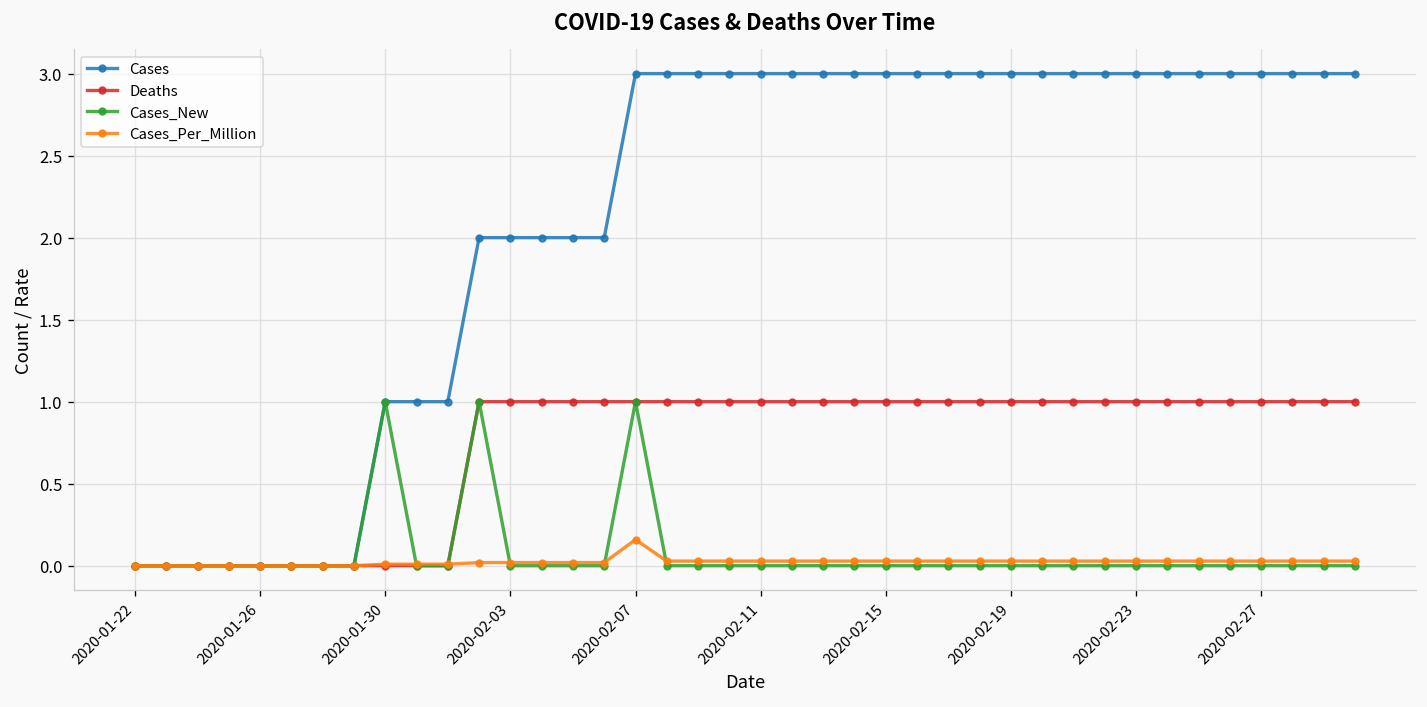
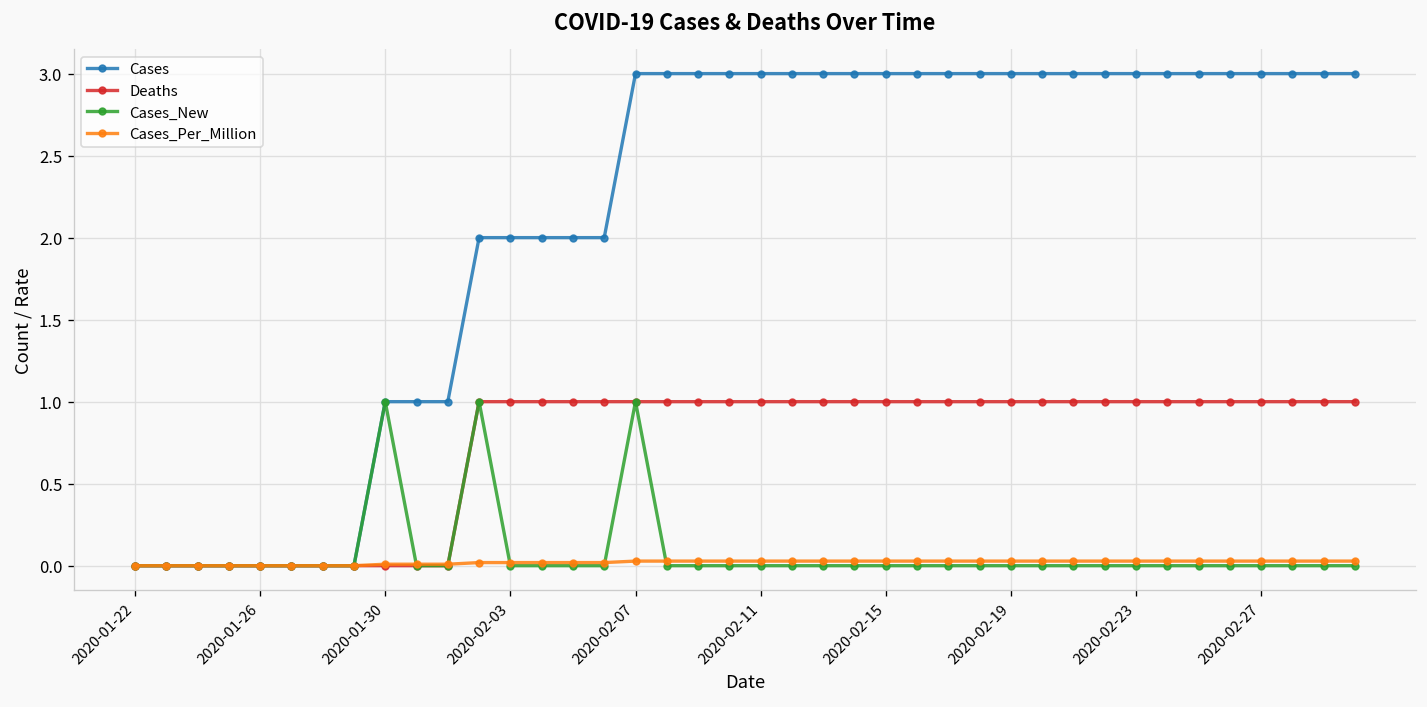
  {
    "Cases": {
      "2020-02-03": 2.00,
      "2020-02-07": 3.00,
      "2020-02-11": 3.00,
      "2020-02-15": 3.00,
      "2020-02-19": 3.00,
      "2020-02-23": 3.00,
      "2020-02-27": 3.00
    },
    "Deaths": {
      "2020-02-03": 1.00,
      "2020-02-11": 1.00,
      "2020-02-15": 1.00,
      "2020-02-19": 1.00,
      "2020-02-23": 1.00,
      "2020-02-27": 1.00
    },
    "Cases_New": {
      "2020-02-03": 0.00,
      "2020-02-11": 0.00,
      "2020-02-15": 0.00,
      "2020-02-19": 0.00,
      "2020-02-23": 0.00,
      "2020-02-27": 0.00
    },
    "Cases_Per_Million": {
      "2020-02-03": 0.02,
-     "2020-02-07": 0.16,
+     "2020-02-07": 0.03,
      "2020-02-11": 0.03,
      "2020-02-15": 0.03,
      "2020-02-19": 0.03,
      "2020-02-23": 0.03,
      "2020-02-27": 0.03
    }
  }
